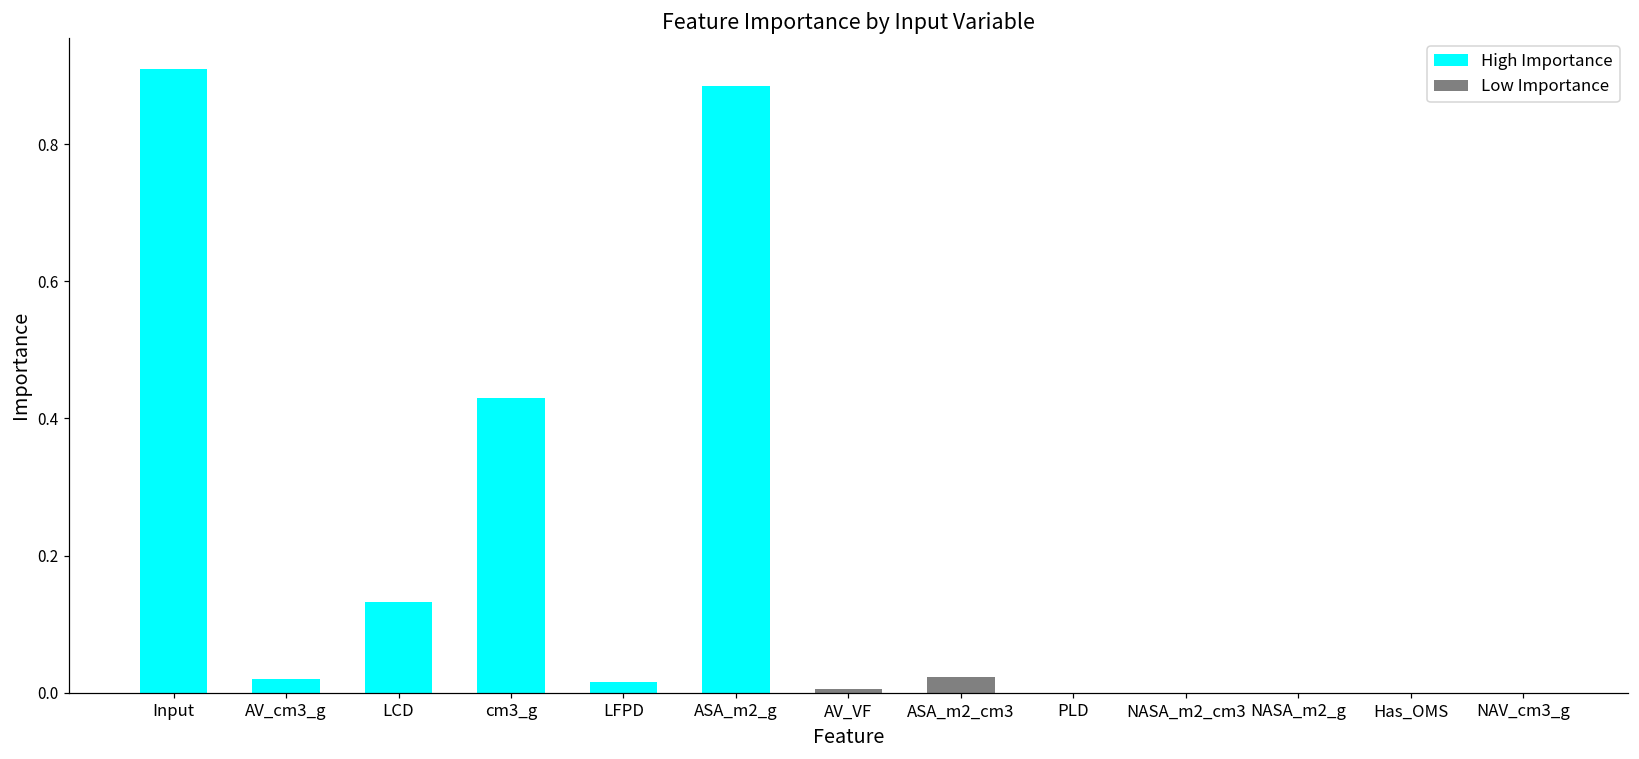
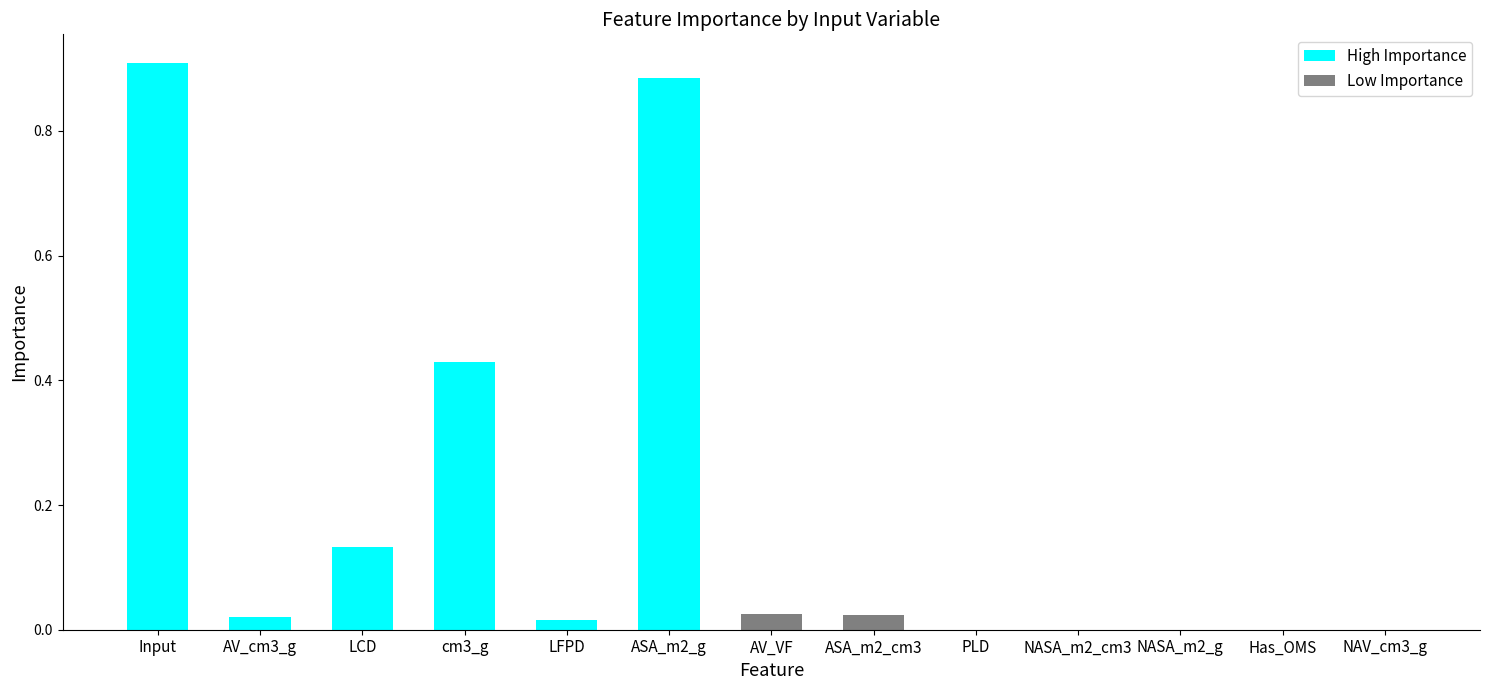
  {
    "High Importance": {
      "Input": 0.91,
      "AV_cm3_g": 0.02,
      "LCD": 0.13,
      "cm3_g": 0.43,
      "LFPD": 0.01,
      "ASA_m2_g": 0.88
    },
    "Low Importance": {
-     "AV_VF": 0.01,
+     "AV_VF": 0.03,
      "ASA_m2_cm3": 0.02
    }
  }
